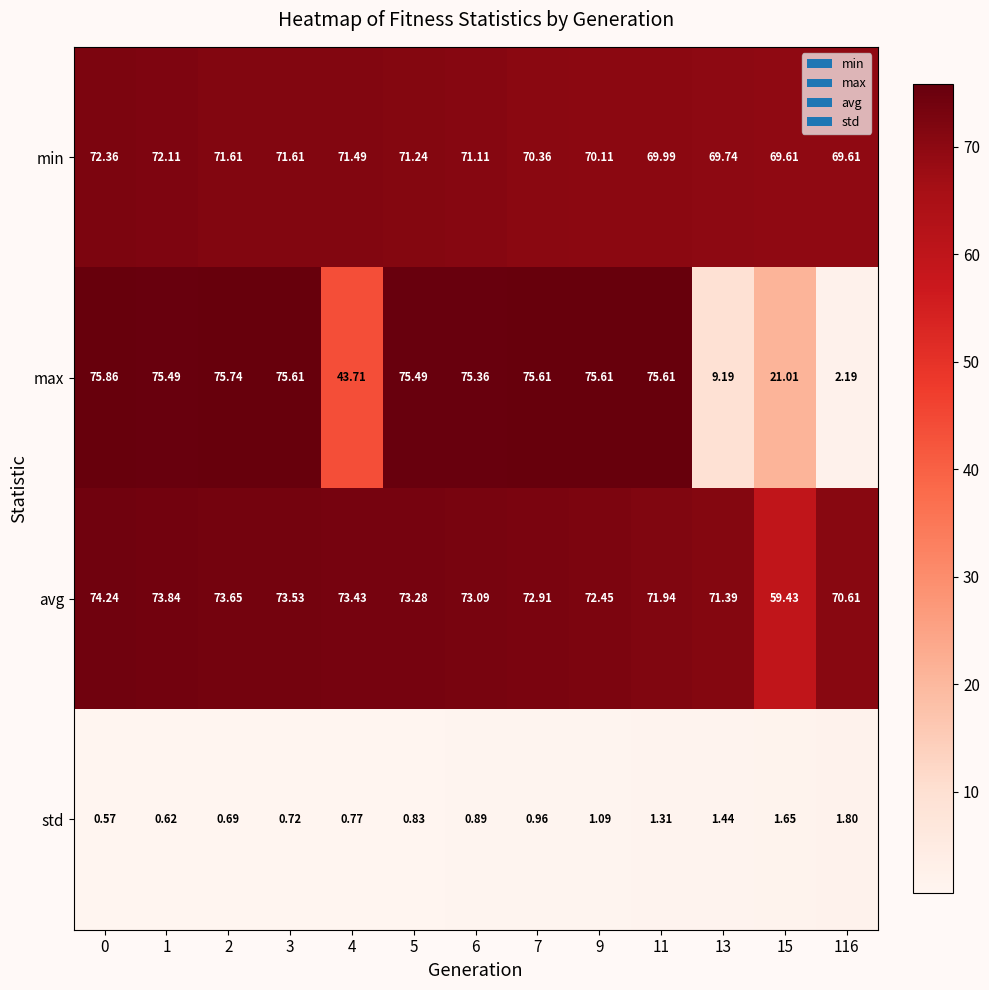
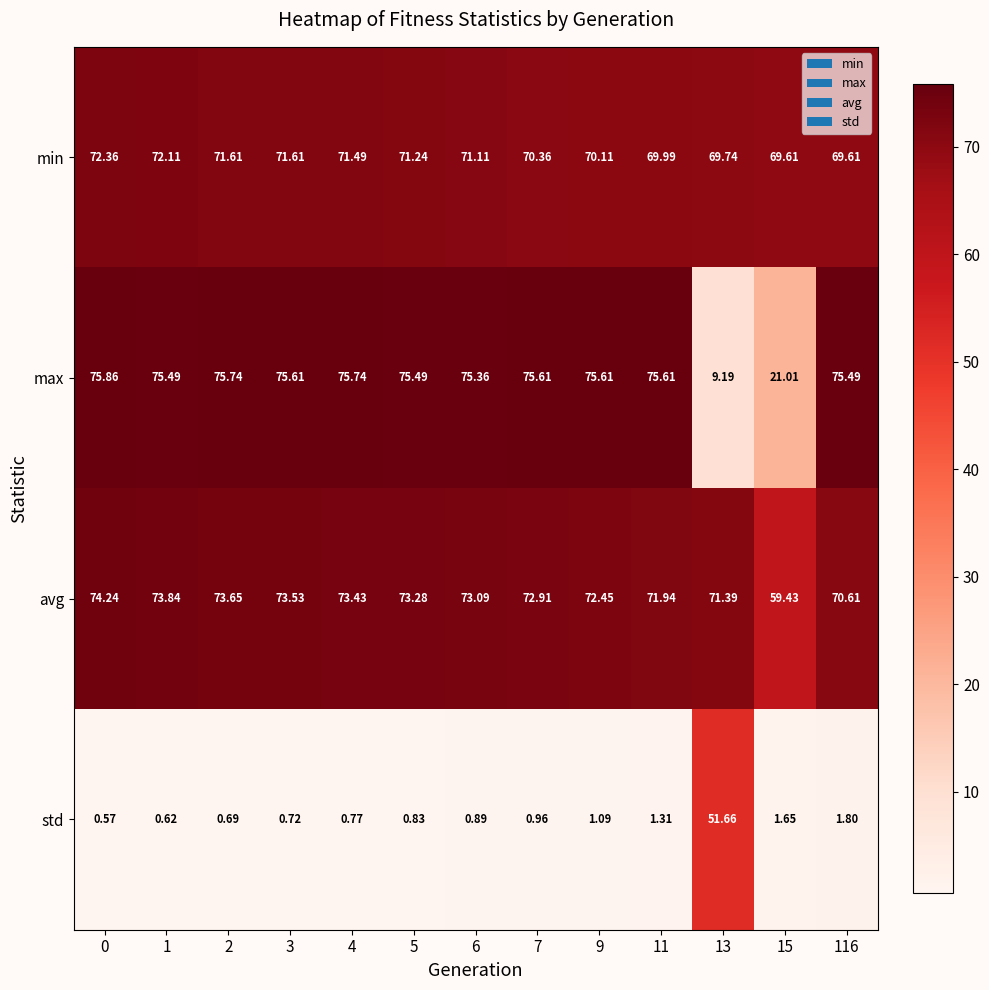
  {
    "min": {
      "0": 72.36,
      "1": 72.11,
      "2": 71.61,
      "3": 71.61,
      "4": 71.49,
      "5": 71.24,
      "6": 71.11,
      "7": 70.36,
      "9": 70.11,
      "11": 69.99,
      "13": 69.74,
      "15": 69.61,
      "116": 69.61
    },
    "max": {
      "0": 75.86,
      "1": 75.49,
      "2": 75.74,
      "3": 75.61,
-     "4": 43.71,
+     "4": 75.74,
      "5": 75.49,
      "6": 75.36,
      "7": 75.61,
      "9": 75.61,
      "11": 75.61,
      "13": 9.19,
      "15": 21.01,
-     "116": 2.19
+     "116": 75.49
    },
    "avg": {
      "0": 74.24,
      "1": 73.84,
      "2": 73.65,
      "3": 73.53,
      "4": 73.43,
      "5": 73.28,
      "6": 73.09,
      "7": 72.91,
      "9": 72.45,
      "11": 71.94,
      "13": 71.39,
      "15": 59.43,
      "116": 70.61
    },
    "std": {
      "0": 0.57,
      "1": 0.62,
      "2": 0.69,
      "3": 0.72,
      "4": 0.77,
      "5": 0.83,
      "6": 0.89,
      "7": 0.96,
      "9": 1.09,
      "11": 1.31,
-     "13": 1.44,
+     "13": 51.66,
      "15": 1.65,
      "116": 1.80
    }
  }
